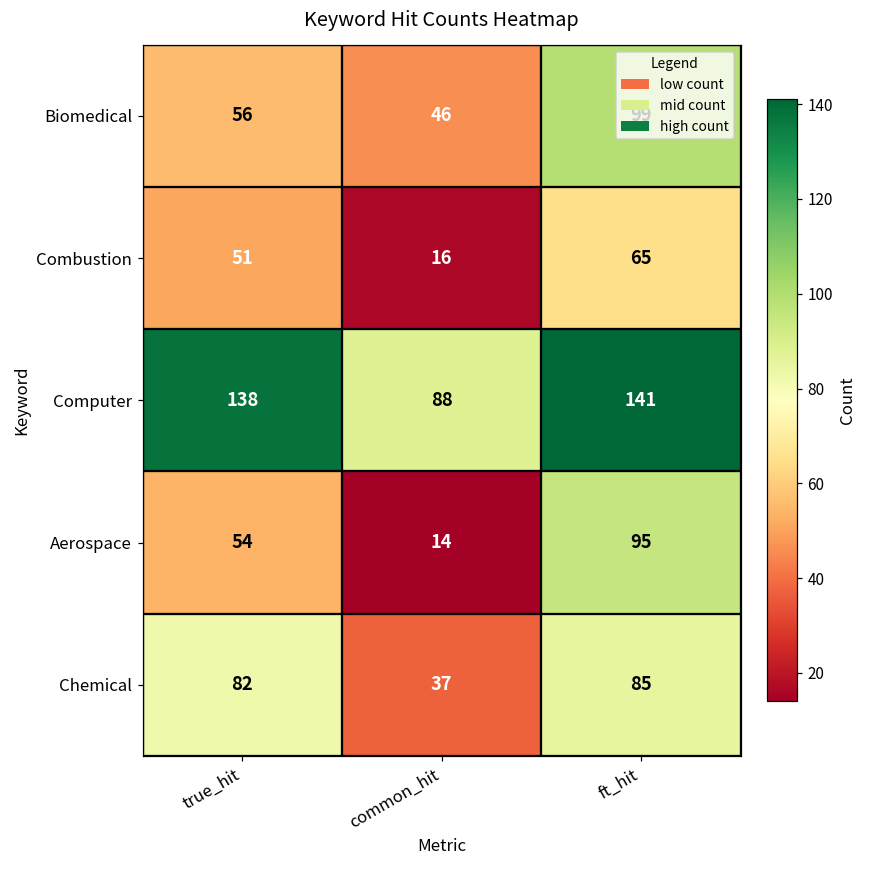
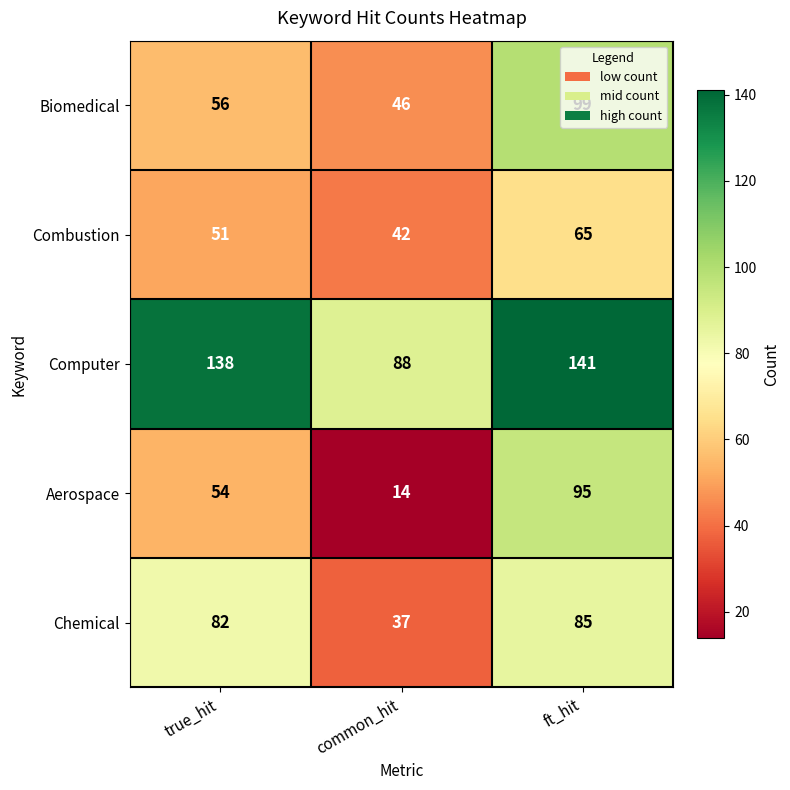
  {
    "Biomedical": {
      "true_hit": 56,
      "common_hit": 46
    },
    "Combustion": {
      "true_hit": 51,
-     "common_hit": 16,
+     "common_hit": 42,
      "ft_hit": 65
    },
    "Computer": {
      "true_hit": 138,
      "common_hit": 88,
      "ft_hit": 141
    },
    "Aerospace": {
      "true_hit": 54,
      "common_hit": 14,
      "ft_hit": 95
    },
    "Chemical": {
      "true_hit": 82,
      "common_hit": 37,
      "ft_hit": 85
    }
  }
